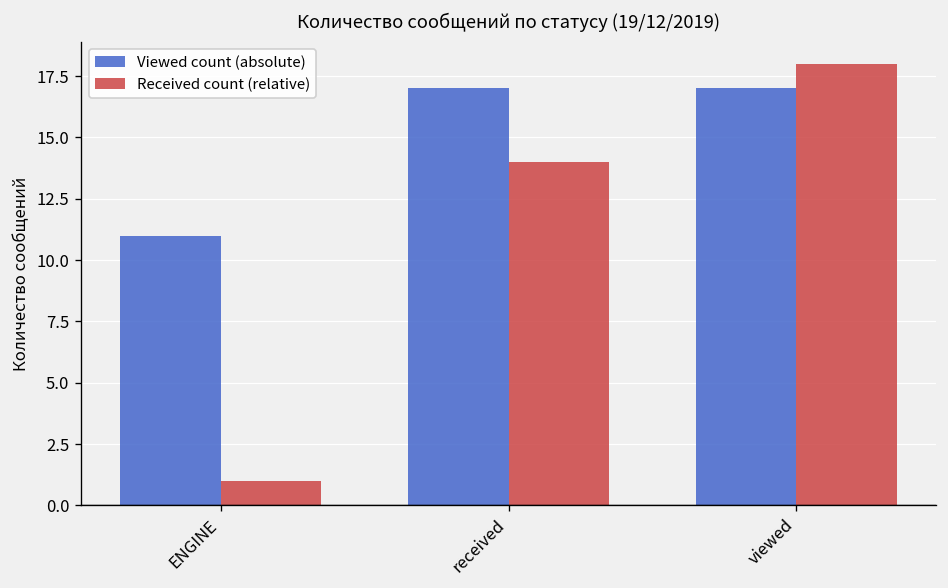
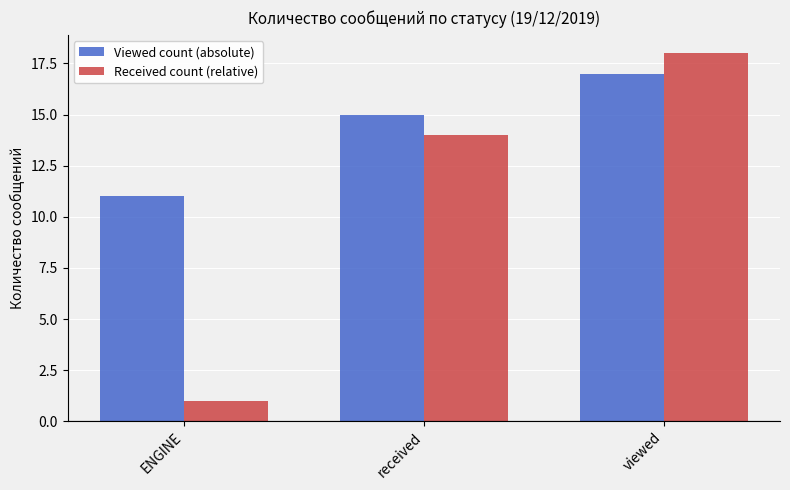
  {
    "Viewed count (absolute)": {
      "ENGINE": 11,
-     "received": 17,
+     "received": 15,
      "viewed": 17
    },
    "Received count (relative)": {
      "ENGINE": 1,
      "received": 14,
      "viewed": 18
    }
  }
